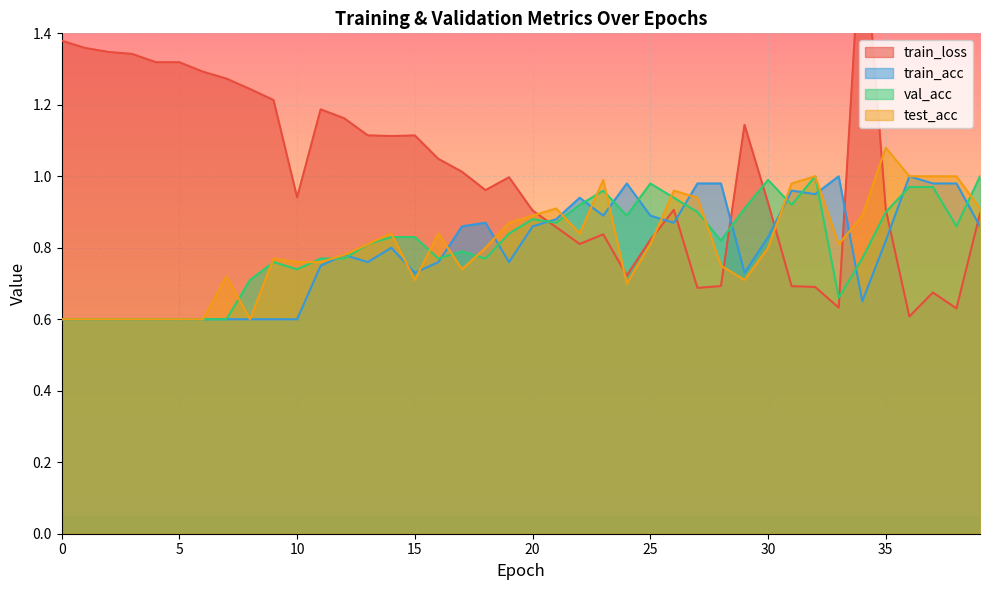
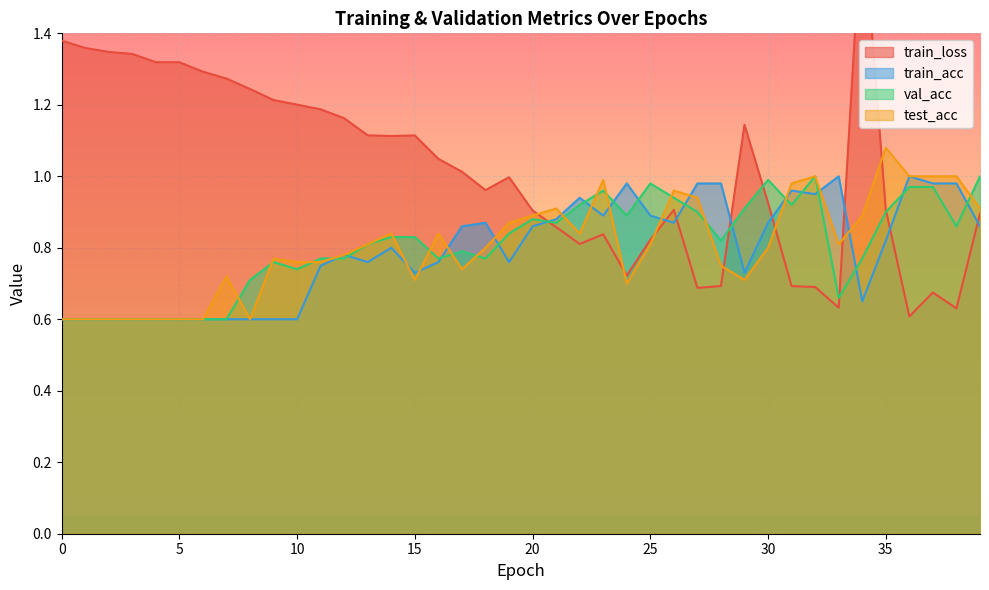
  {
    "train_loss": {
      "0": 1.38,
      "5": 1.32,
-     "10": 0.94,
+     "10": 1.20,
      "15": 1.11,
      "20": 0.90,
      "25": 0.82,
      "30": 0.93
    },
    "train_acc": {
      "10": 0.60,
      "15": 0.73,
      "20": 0.86,
      "25": 0.89,
-     "30": 0.83,
+     "30": 0.87,
      "35": 0.82
    },
    "val_acc": {
      "10": 0.74,
      "15": 0.83,
      "20": 0.88,
      "25": 0.98,
      "30": 0.99
    },
    "test_acc": {
      "10": 0.76,
      "15": 0.71,
      "20": 0.89,
      "25": 0.81,
      "30": 0.80,
      "35": 1.08
    }
  }
